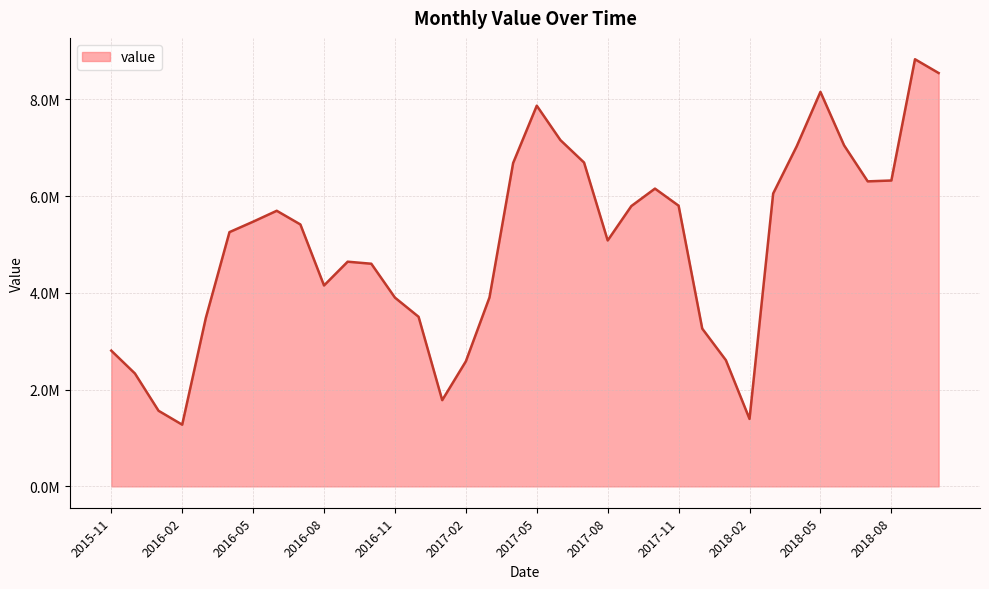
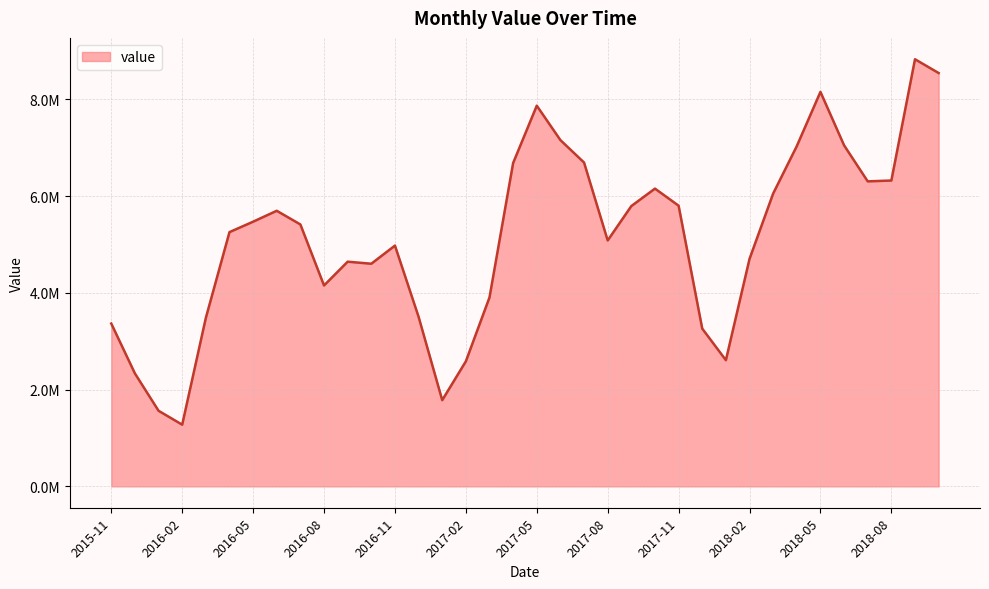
  {
-   "2015-11": 2800000,
+   "2015-11": 3400000,
    "2016-02": 1300000,
    "2016-05": 5500000,
    "2016-08": 4200000,
-   "2016-11": 3900000,
+   "2016-11": 5000000,
    "2017-02": 2600000,
    "2017-05": 7900000,
    "2017-08": 5100000,
    "2017-11": 5800000,
-   "2018-02": 1400000,
+   "2018-02": 4700000,
    "2018-05": 8200000,
    "2018-08": 6300000
  }
